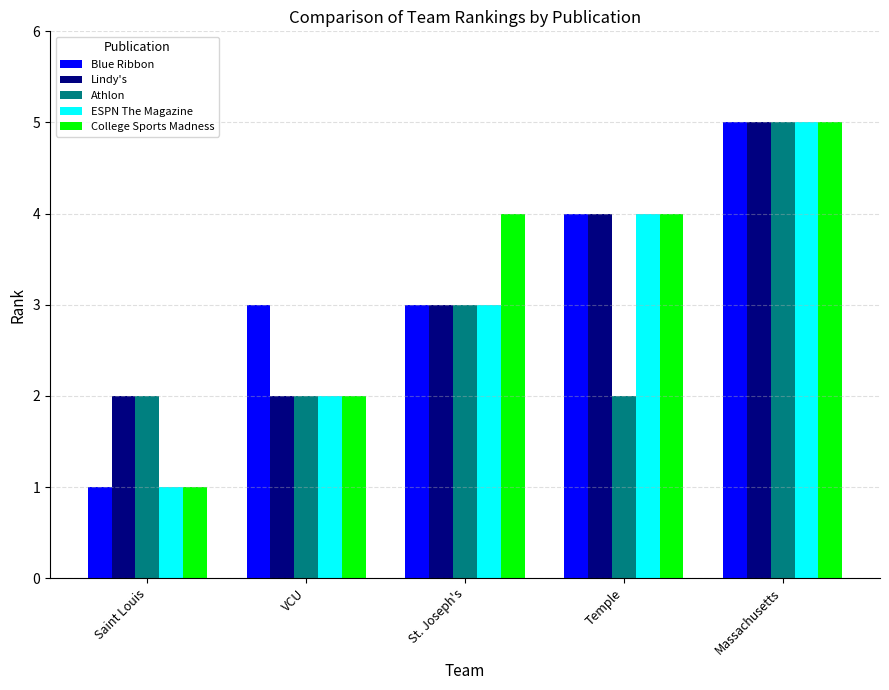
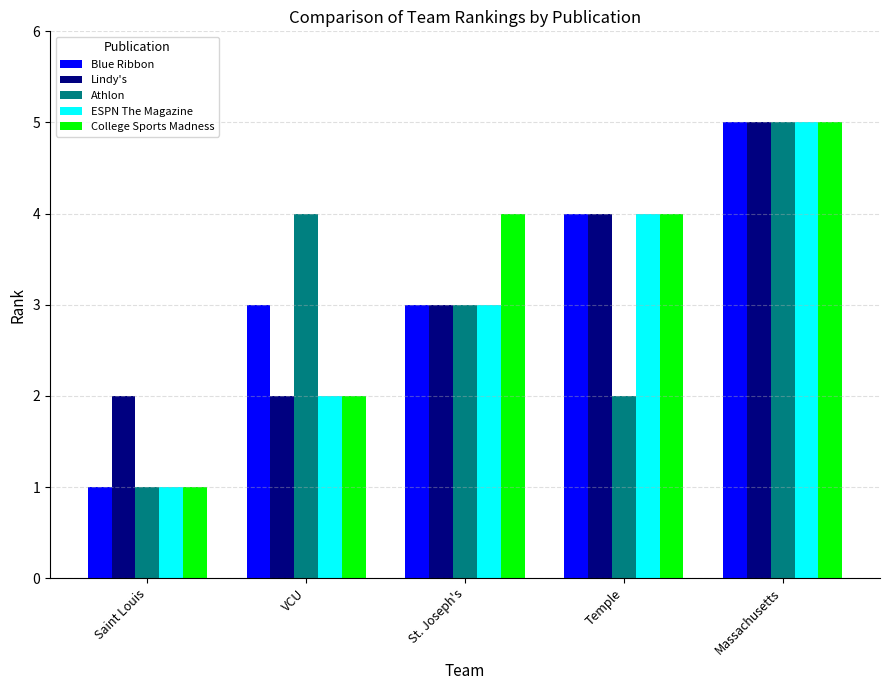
  {
    "Blue Ribbon": {
      "Saint Louis": 1,
      "VCU": 3,
      "St. Joseph's": 3,
      "Temple": 4,
      "Massachusetts": 5
    },
    "Lindy's": {
      "Saint Louis": 2,
      "VCU": 2,
      "St. Joseph's": 3,
      "Temple": 4,
      "Massachusetts": 5
    },
    "Athlon": {
-     "Saint Louis": 2,
-     "VCU": 2,
+     "Saint Louis": 1,
+     "VCU": 4,
      "St. Joseph's": 3,
      "Temple": 2,
      "Massachusetts": 5
    },
    "ESPN The Magazine": {
      "Saint Louis": 1,
      "VCU": 2,
      "St. Joseph's": 3,
      "Temple": 4,
      "Massachusetts": 5
    },
    "College Sports Madness": {
      "Saint Louis": 1,
      "VCU": 2,
      "St. Joseph's": 4,
      "Temple": 4,
      "Massachusetts": 5
    }
  }
